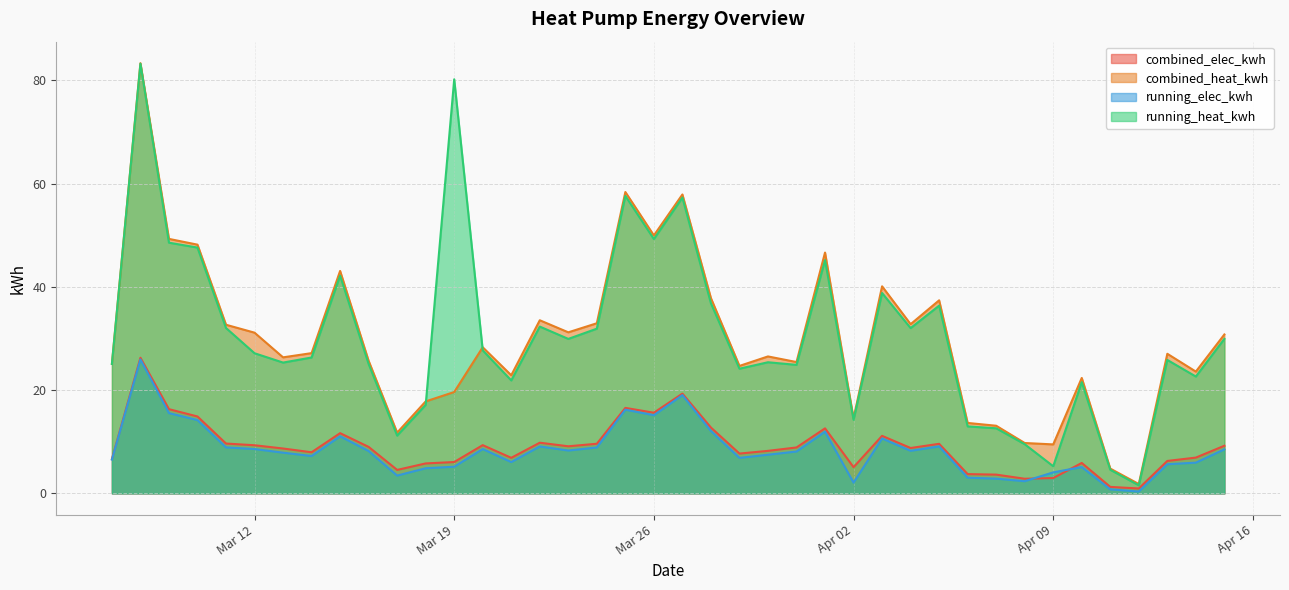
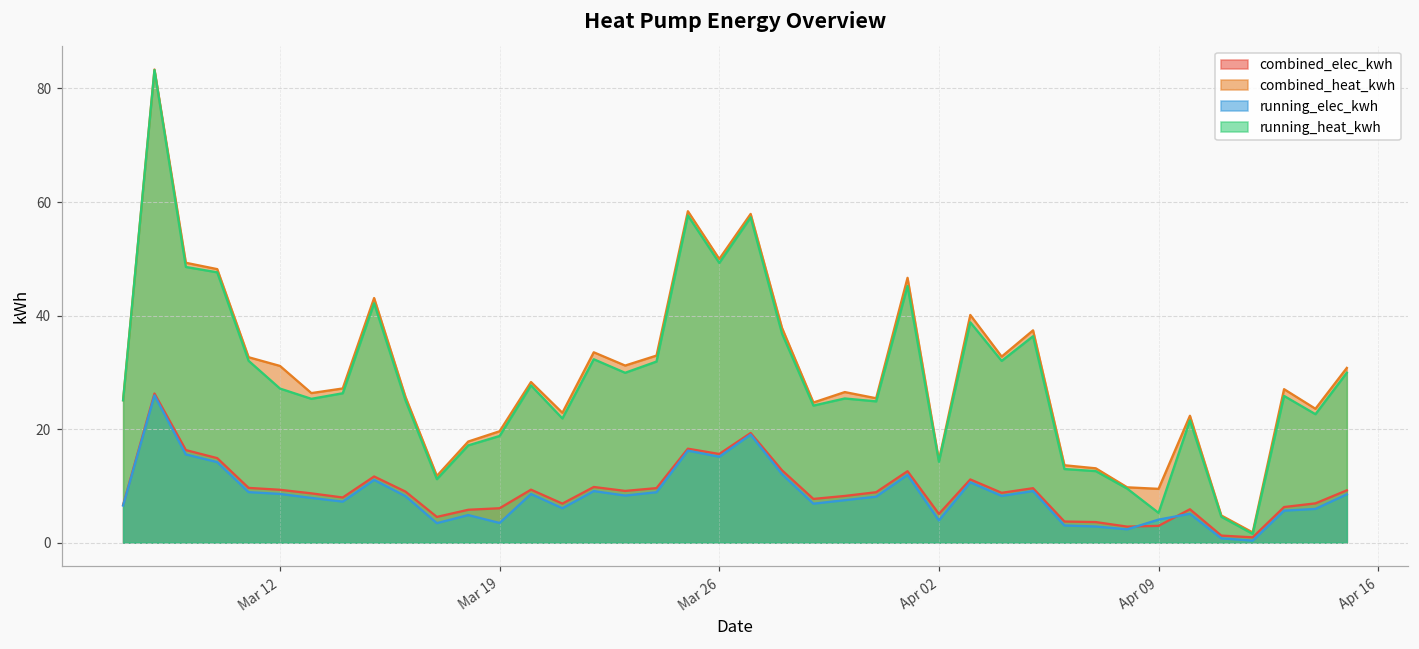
  {
    "running_elec_kwh": {
      "Mar 12": 9,
-     "Mar 19": 5,
-     "Apr 02": 2,
+     "Mar 19": 3,
+     "Apr 02": 4,
      "Apr 09": 4
    },
    "running_heat_kwh": {
      "Mar 12": 27,
-     "Mar 19": 80,
+     "Mar 19": 19,
      "Mar 26": 49,
      "Apr 09": 5
    }
  }
